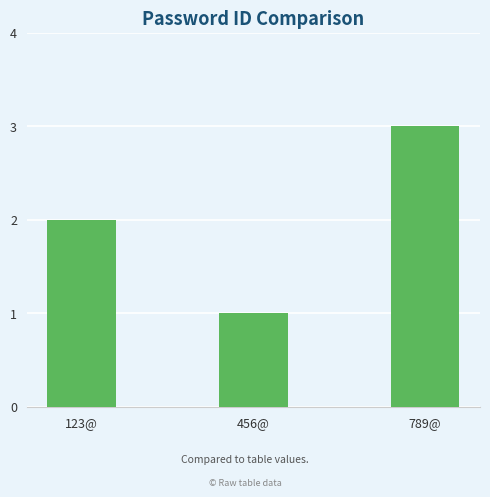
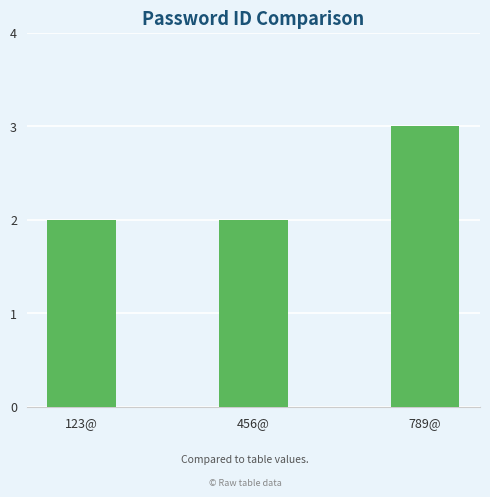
  {
    "123@": 2,
-   "456@": 1,
+   "456@": 2,
    "789@": 3
  }
